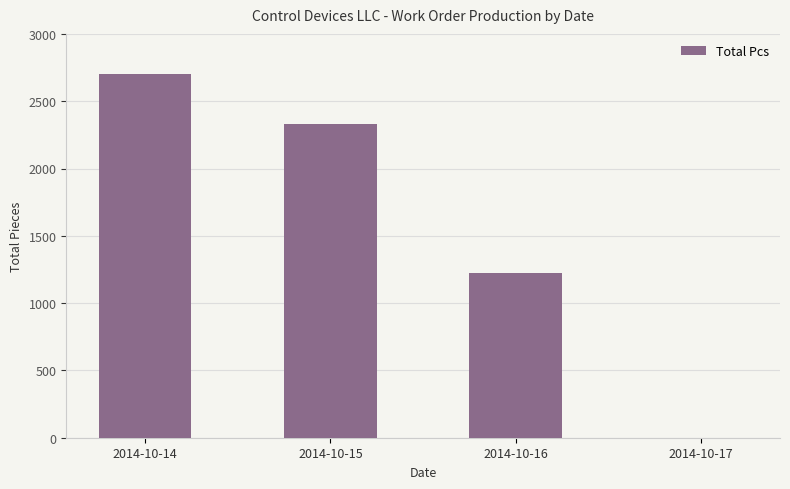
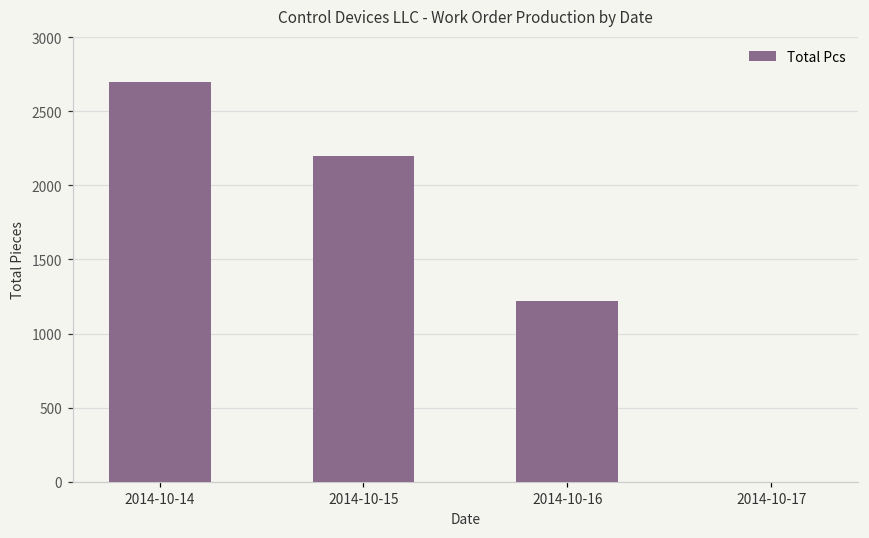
  {
    "2014-10-14": 2700,
-   "2014-10-15": 2330,
+   "2014-10-15": 2200,
    "2014-10-16": 1220,
    "2014-10-17": 0
  }
